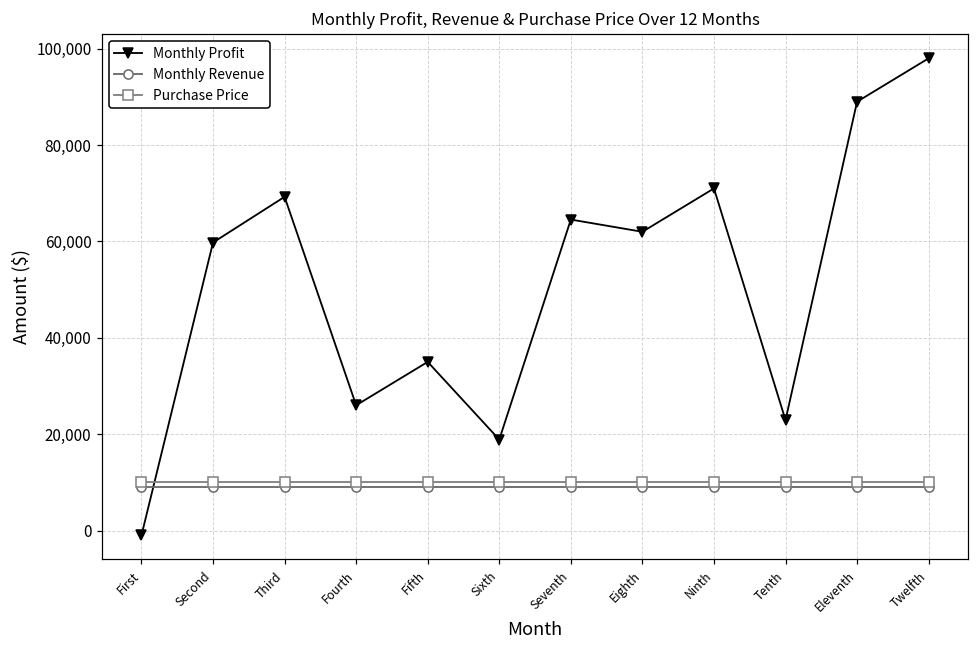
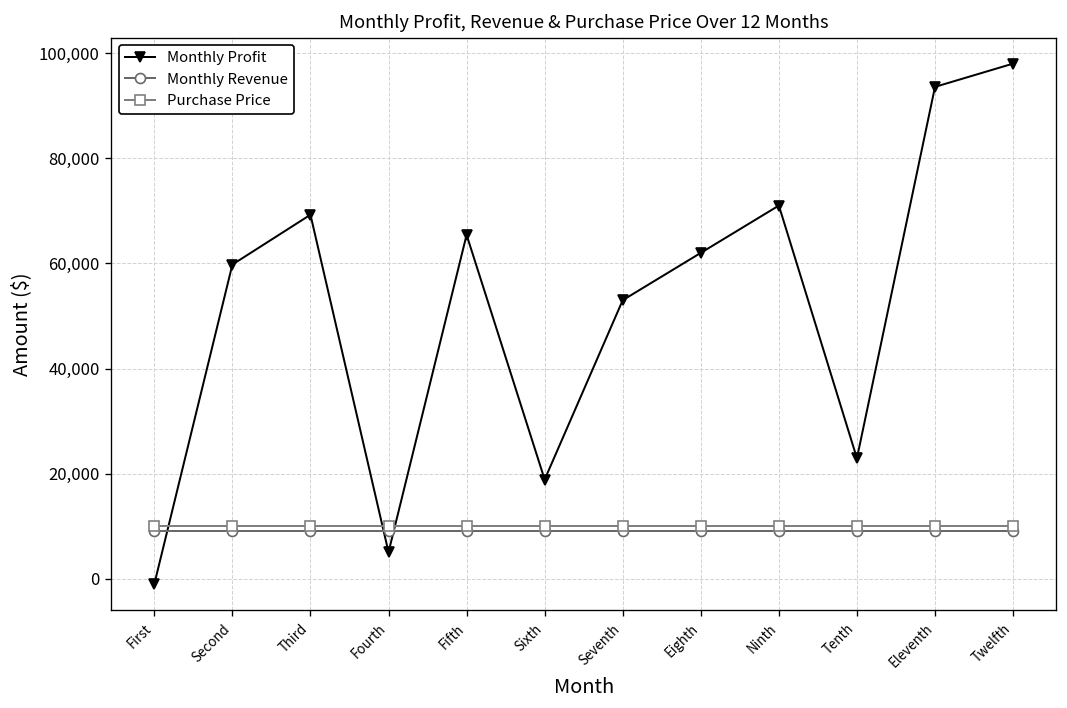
  {
    "Monthly Profit": {
      "First": "-1,000",
      "Second": "60,000",
      "Third": "69,000",
-     "Fourth": "26,000",
-     "Fifth": "35,000",
+     "Fourth": "5,000",
+     "Fifth": "65,000",
      "Sixth": "19,000",
-     "Seventh": "65,000",
+     "Seventh": "53,000",
      "Eighth": "62,000",
      "Ninth": "71,000",
      "Tenth": "23,000",
-     "Eleventh": "89,000",
+     "Eleventh": "94,000",
      "Twelfth": "98,000"
    }
  }
